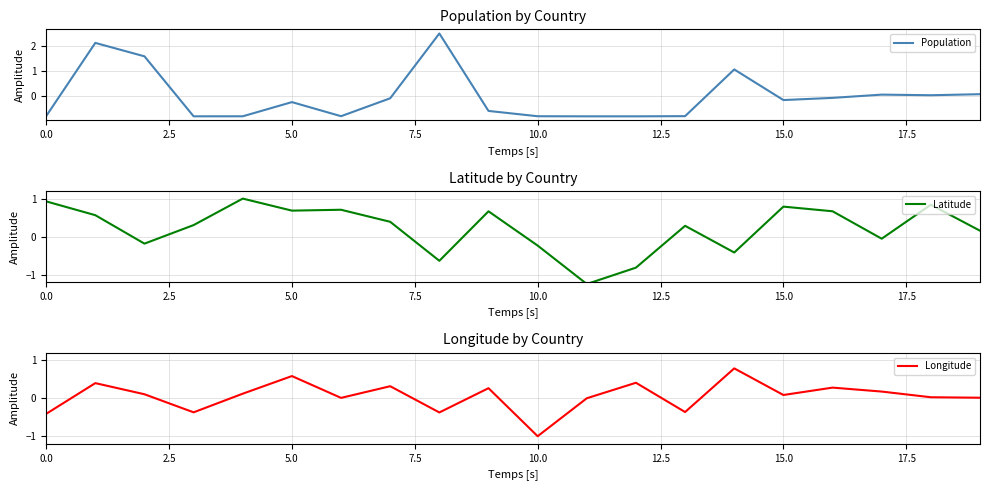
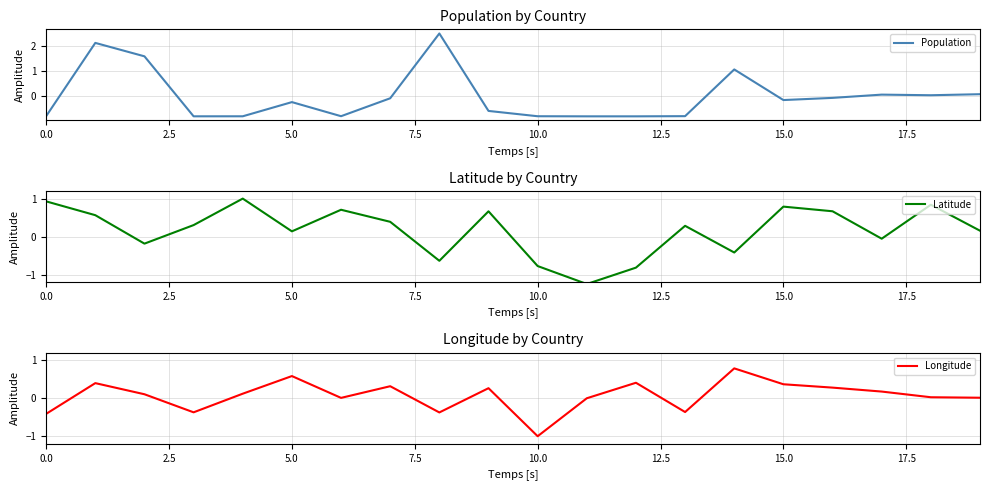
  {
    "Population by Country": {
      "0.0": -0.8,
      "5.0": -0.2,
      "10.0": -0.8,
      "15.0": -0.2
    },
    "Latitude by Country": {
      "0.0": 0.9,
-     "5.0": 0.7,
-     "10.0": -0.2,
+     "5.0": 0.1,
+     "10.0": -0.8,
      "15.0": 0.8
    },
    "Longitude by Country": {
      "0.0": -0.4,
      "5.0": 0.6,
      "10.0": -1.0,
-     "15.0": 0.1
+     "15.0": 0.4
    }
  }
